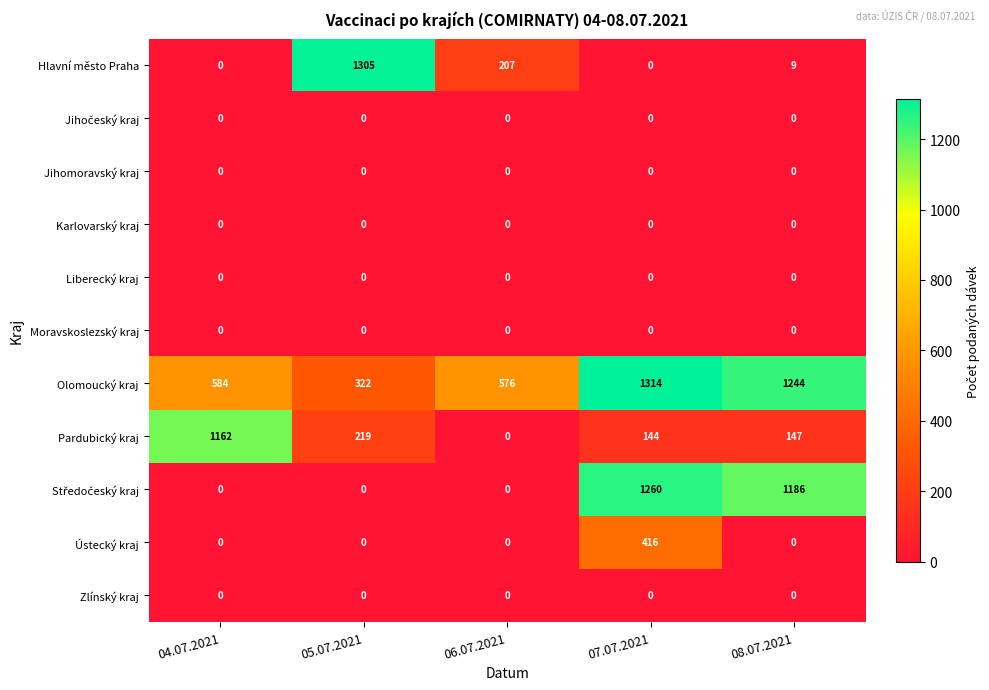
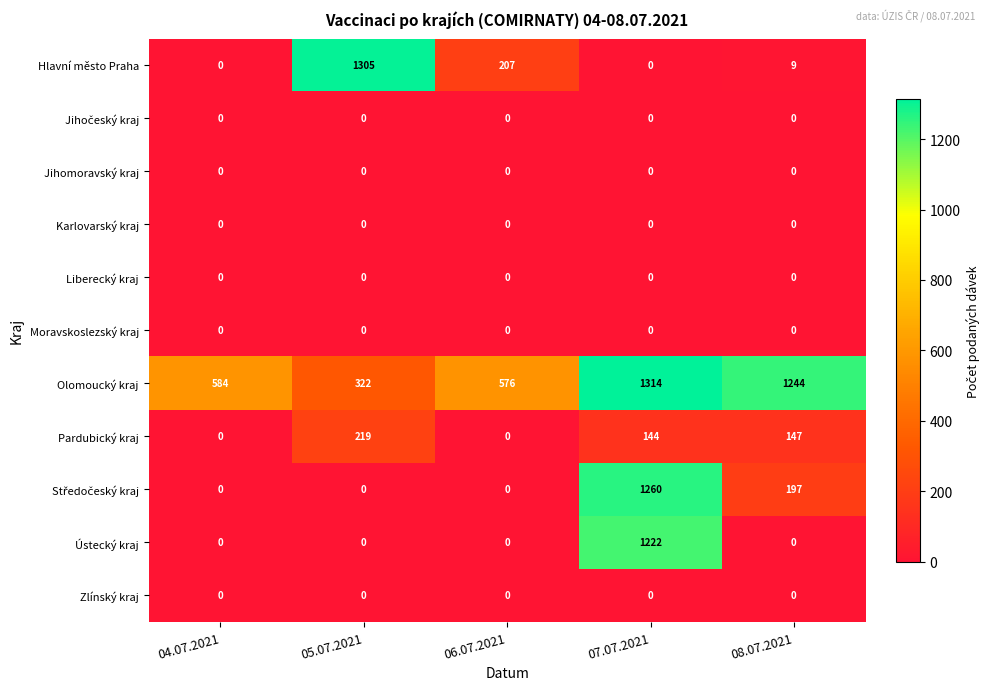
  {
    "Hlavní město Praha": {
      "04.07.2021": 0,
      "05.07.2021": 1305,
      "06.07.2021": 207,
      "07.07.2021": 0,
      "08.07.2021": 9
    },
    "Jihočeský kraj": {
      "04.07.2021": 0,
      "05.07.2021": 0,
      "06.07.2021": 0,
      "07.07.2021": 0,
      "08.07.2021": 0
    },
    "Jihomoravský kraj": {
      "04.07.2021": 0,
      "05.07.2021": 0,
      "06.07.2021": 0,
      "07.07.2021": 0,
      "08.07.2021": 0
    },
    "Karlovarský kraj": {
      "04.07.2021": 0,
      "05.07.2021": 0,
      "06.07.2021": 0,
      "07.07.2021": 0,
      "08.07.2021": 0
    },
    "Liberecký kraj": {
      "04.07.2021": 0,
      "05.07.2021": 0,
      "06.07.2021": 0,
      "07.07.2021": 0,
      "08.07.2021": 0
    },
    "Moravskoslezský kraj": {
      "04.07.2021": 0,
      "05.07.2021": 0,
      "06.07.2021": 0,
      "07.07.2021": 0,
      "08.07.2021": 0
    },
    "Olomoucký kraj": {
      "04.07.2021": 584,
      "05.07.2021": 322,
      "06.07.2021": 576,
      "07.07.2021": 1314,
      "08.07.2021": 1244
    },
    "Pardubický kraj": {
-     "04.07.2021": 1162,
+     "04.07.2021": 0,
      "05.07.2021": 219,
      "06.07.2021": 0,
      "07.07.2021": 144,
      "08.07.2021": 147
    },
    "Středočeský kraj": {
      "04.07.2021": 0,
      "05.07.2021": 0,
      "06.07.2021": 0,
      "07.07.2021": 1260,
-     "08.07.2021": 1186
+     "08.07.2021": 197
    },
    "Ústecký kraj": {
      "04.07.2021": 0,
      "05.07.2021": 0,
      "06.07.2021": 0,
-     "07.07.2021": 416,
+     "07.07.2021": 1222,
      "08.07.2021": 0
    },
    "Zlínský kraj": {
      "04.07.2021": 0,
      "05.07.2021": 0,
      "06.07.2021": 0,
      "07.07.2021": 0,
      "08.07.2021": 0
    }
  }
